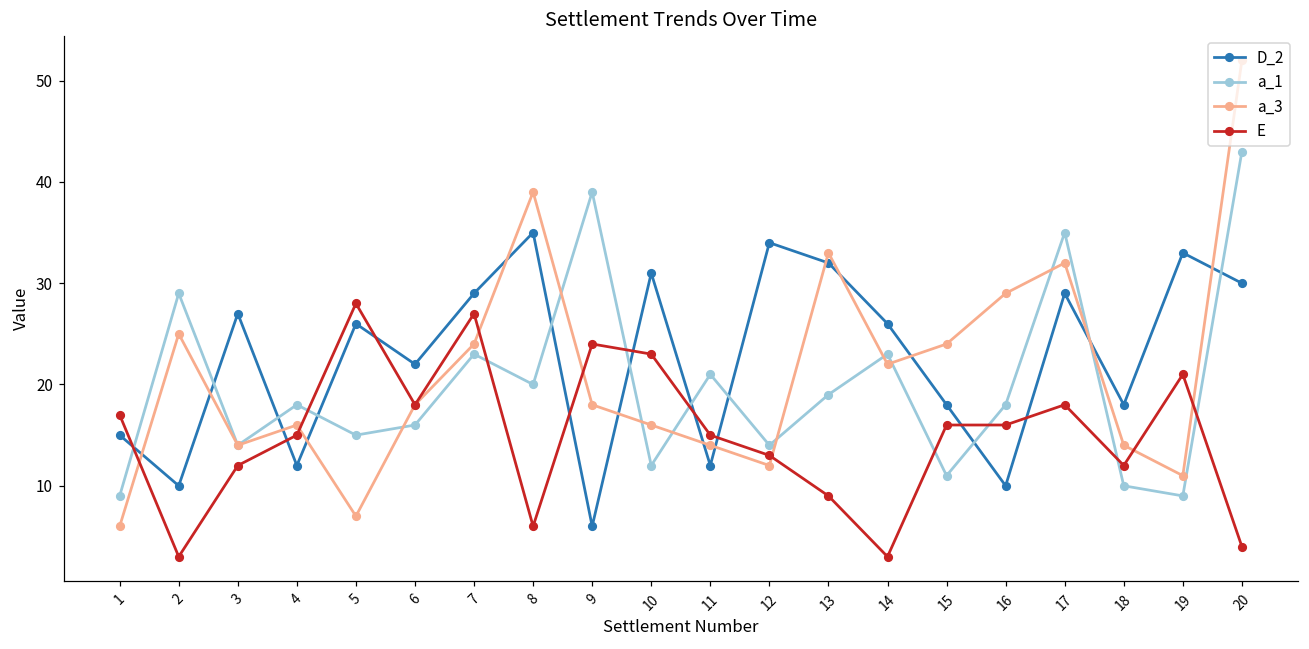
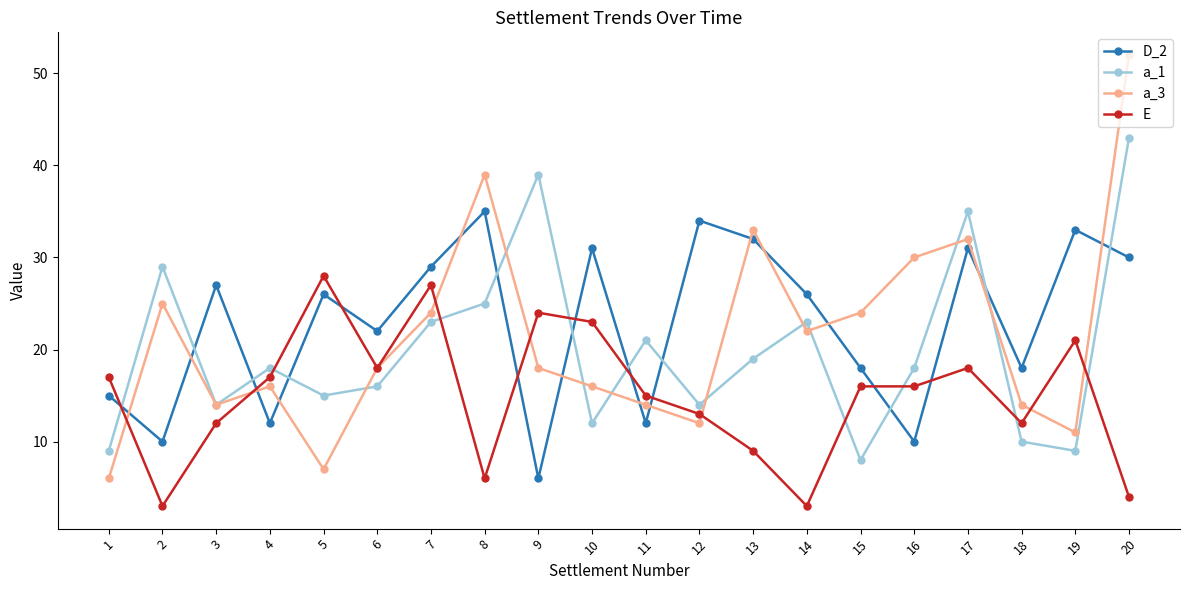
  {
    "D_2": {
      "1": 15,
      "2": 10,
      "3": 27,
      "4": 12,
      "5": 26,
      "6": 22,
      "7": 29,
      "8": 35,
      "9": 6,
      "10": 31,
      "11": 12,
      "12": 34,
      "13": 32,
      "14": 26,
      "15": 18,
      "16": 10,
-     "17": 29,
+     "17": 31,
      "18": 18,
      "19": 33,
      "20": 30
    },
    "a_1": {
      "1": 9,
      "2": 29,
      "4": 18,
      "5": 15,
      "6": 16,
      "7": 23,
-     "8": 20,
+     "8": 25,
      "9": 39,
      "10": 12,
      "11": 21,
      "12": 14,
      "13": 19,
      "14": 23,
-     "15": 11,
+     "15": 8,
      "16": 18,
      "17": 35,
      "18": 10,
      "19": 9,
      "20": 43
    },
    "a_3": {
      "1": 6,
      "2": 25,
      "4": 16,
      "5": 7,
      "7": 24,
      "8": 39,
      "9": 18,
      "10": 16,
      "11": 14,
      "12": 12,
      "13": 33,
      "14": 22,
      "15": 24,
-     "16": 29,
+     "16": 30,
      "17": 32,
      "18": 14,
      "19": 11
    },
    "E": {
      "1": 17,
      "2": 3,
      "3": 12,
-     "4": 15,
+     "4": 17,
      "5": 28,
      "7": 27,
      "8": 6,
      "9": 24,
      "10": 23,
      "11": 15,
      "12": 13,
      "13": 9,
      "14": 3,
      "15": 16,
      "16": 16,
      "17": 18,
      "18": 12,
      "19": 21,
      "20": 4
    }
  }
